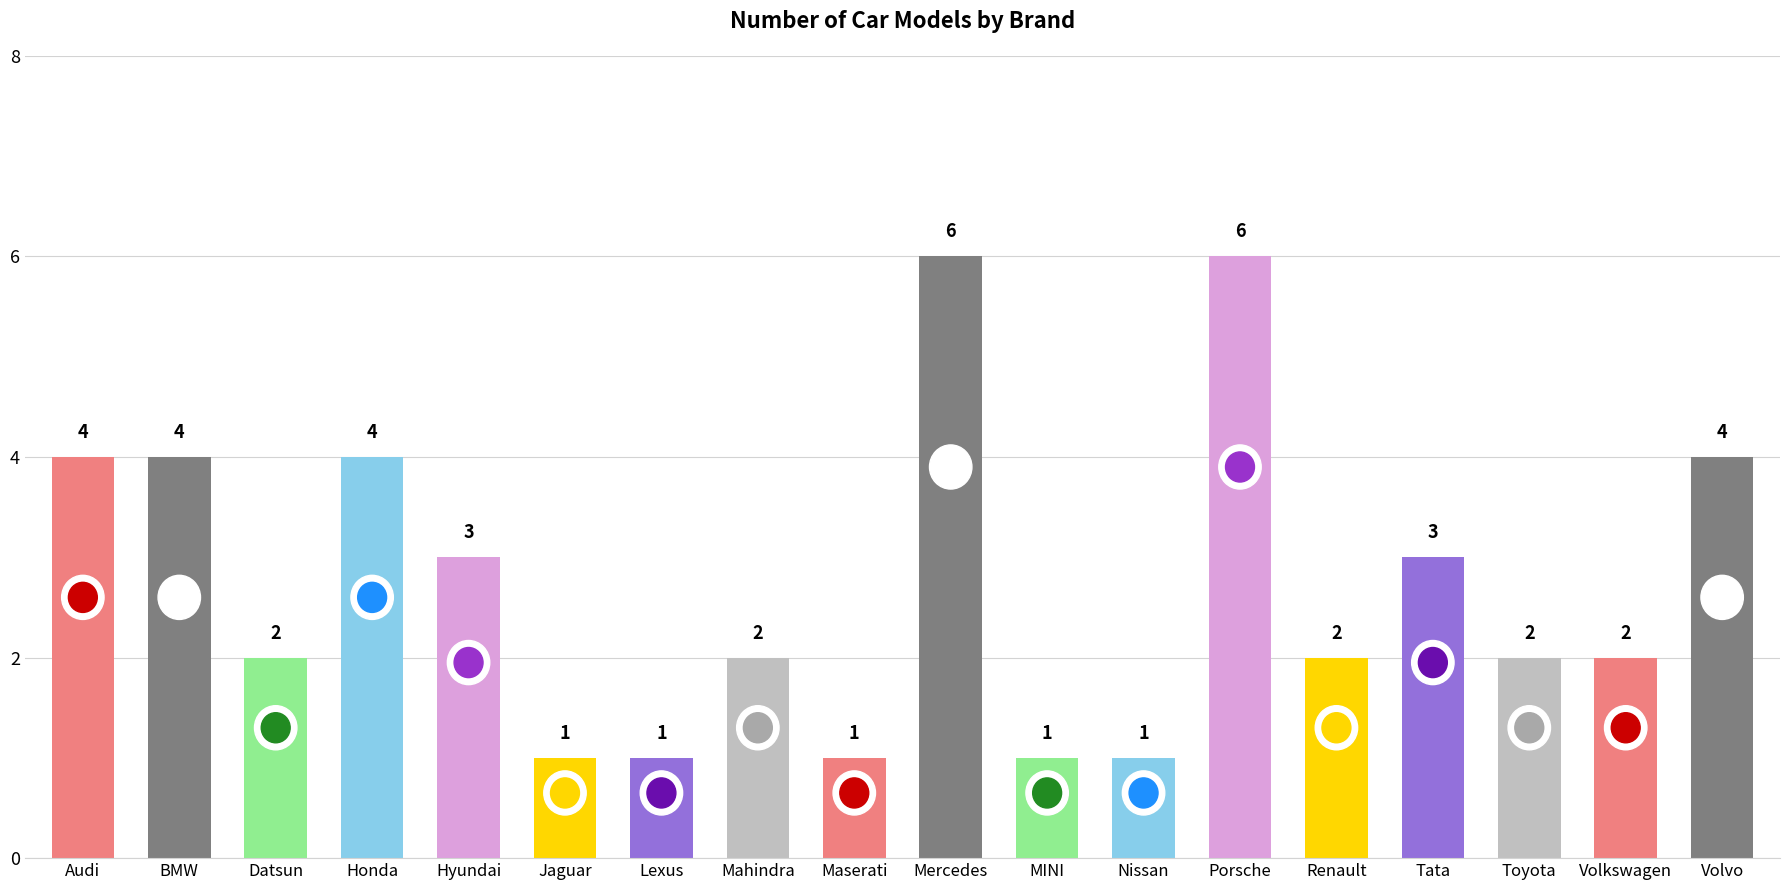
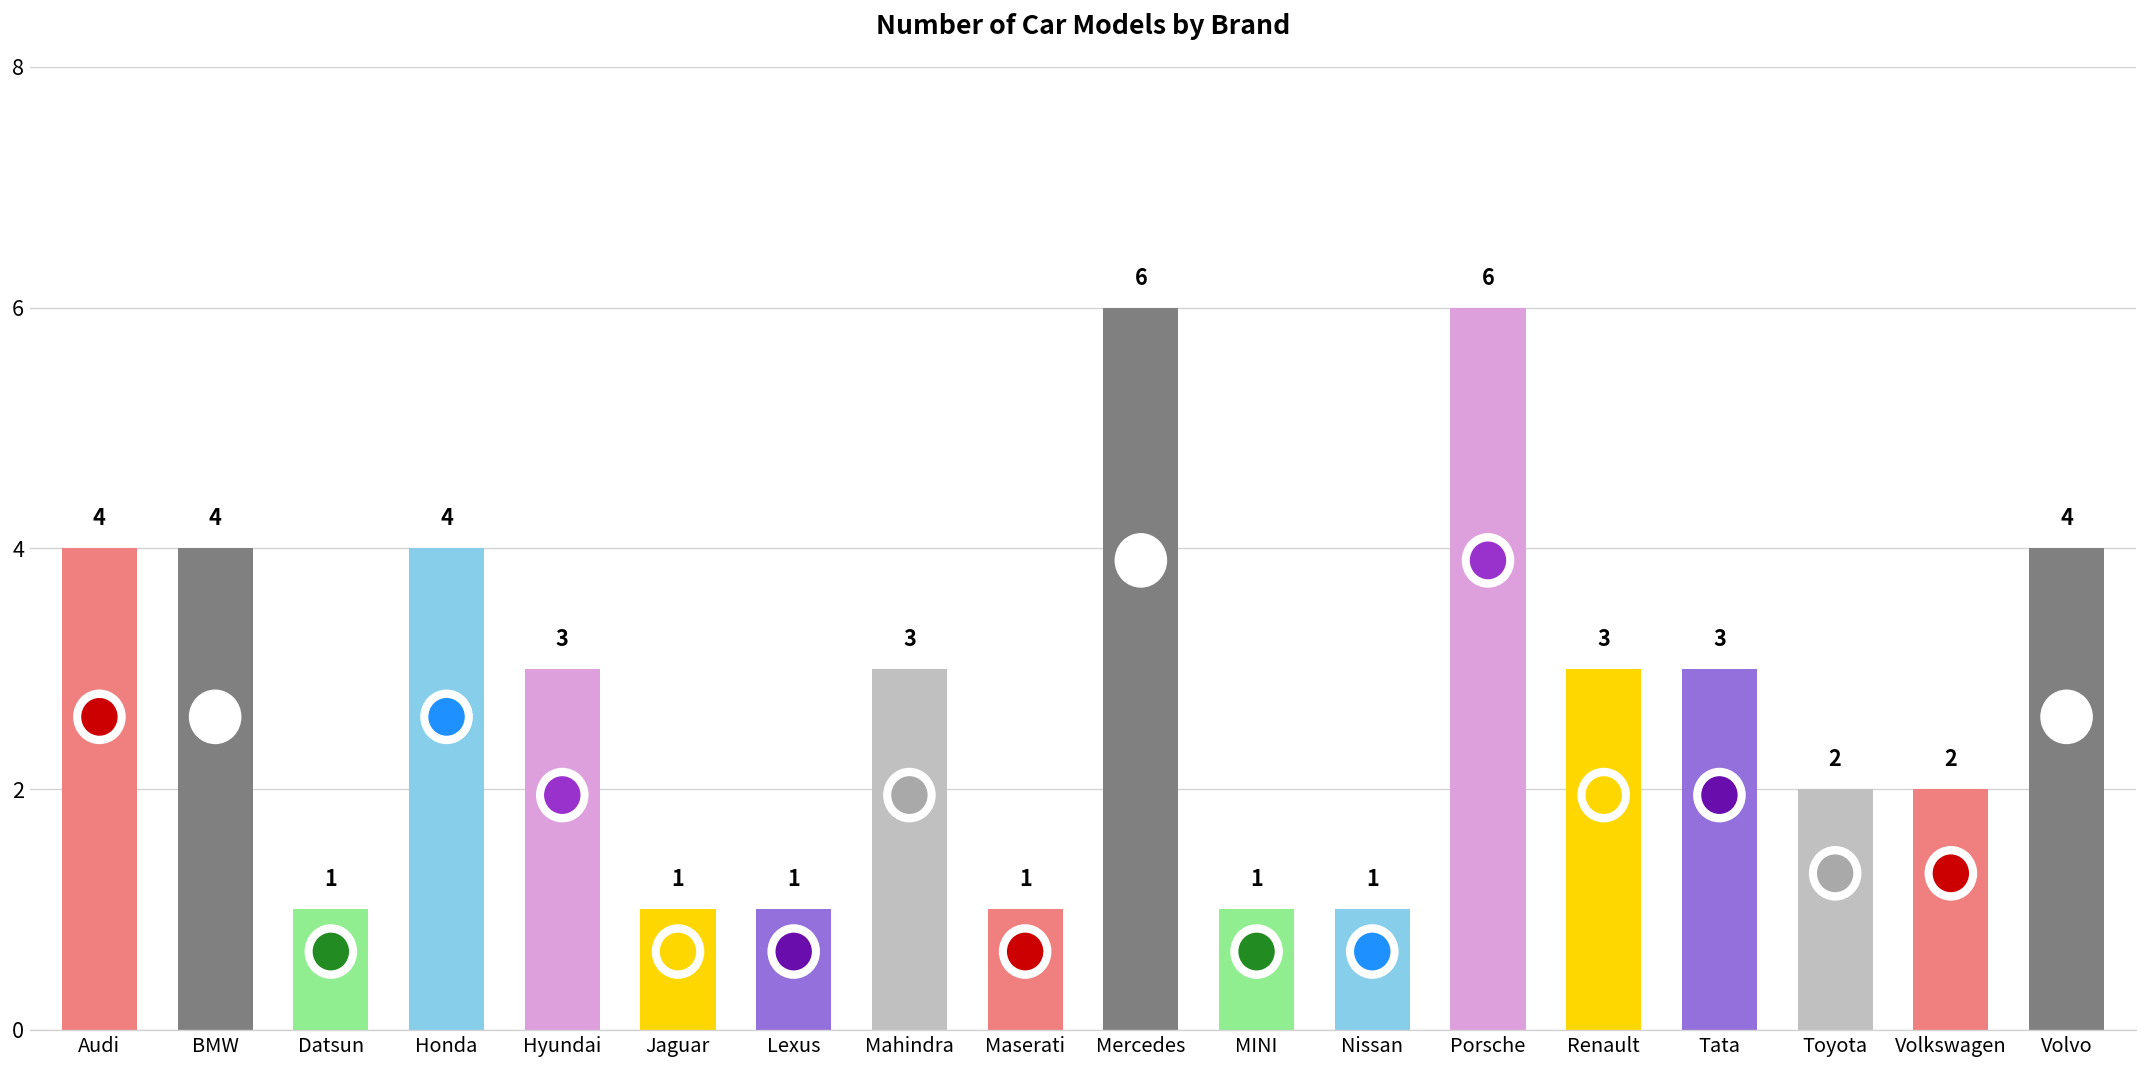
  {
    "Audi": 4,
    "BMW": 4,
-   "Datsun": 2,
+   "Datsun": 1,
    "Honda": 4,
    "Hyundai": 3,
    "Jaguar": 1,
    "Lexus": 1,
-   "Mahindra": 2,
+   "Mahindra": 3,
    "Maserati": 1,
    "Mercedes": 6,
    "MINI": 1,
    "Nissan": 1,
    "Porsche": 6,
-   "Renault": 2,
+   "Renault": 3,
    "Tata": 3,
    "Toyota": 2,
    "Volkswagen": 2,
    "Volvo": 4
  }
